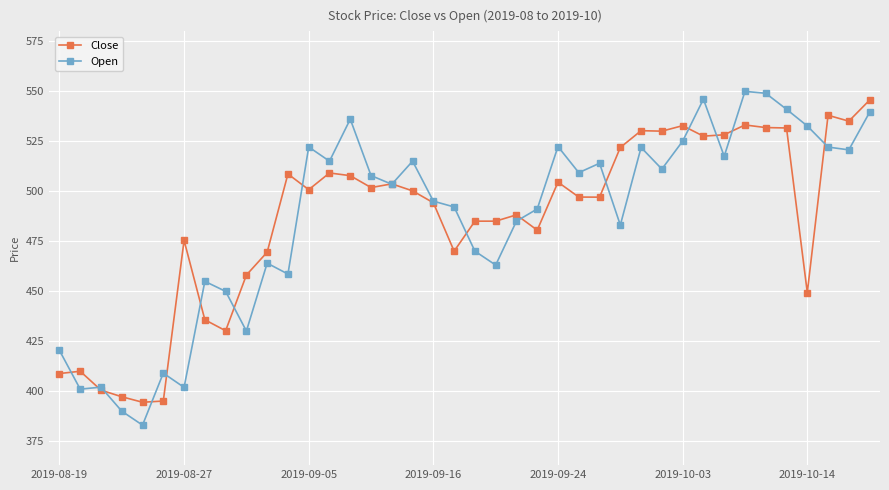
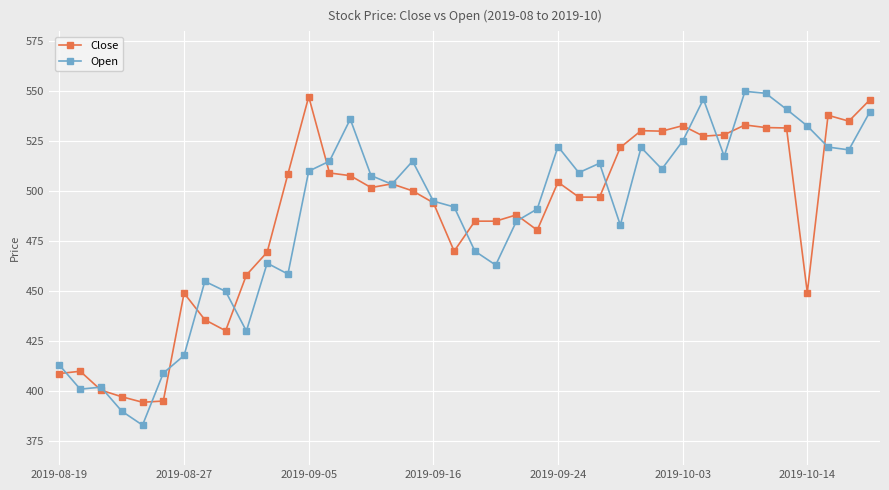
  {
    "Close": {
      "2019-08-19": 409,
-     "2019-08-27": 475,
-     "2019-09-05": 501,
+     "2019-08-27": 449,
+     "2019-09-05": 547,
      "2019-09-24": 505,
      "2019-10-03": 533,
      "2019-10-14": 449
    },
    "Open": {
-     "2019-08-19": 420,
-     "2019-08-27": 402,
-     "2019-09-05": 522,
+     "2019-08-19": 413,
+     "2019-08-27": 418,
+     "2019-09-05": 510,
      "2019-09-24": 522,
      "2019-10-03": 525,
      "2019-10-14": 533
    }
  }
